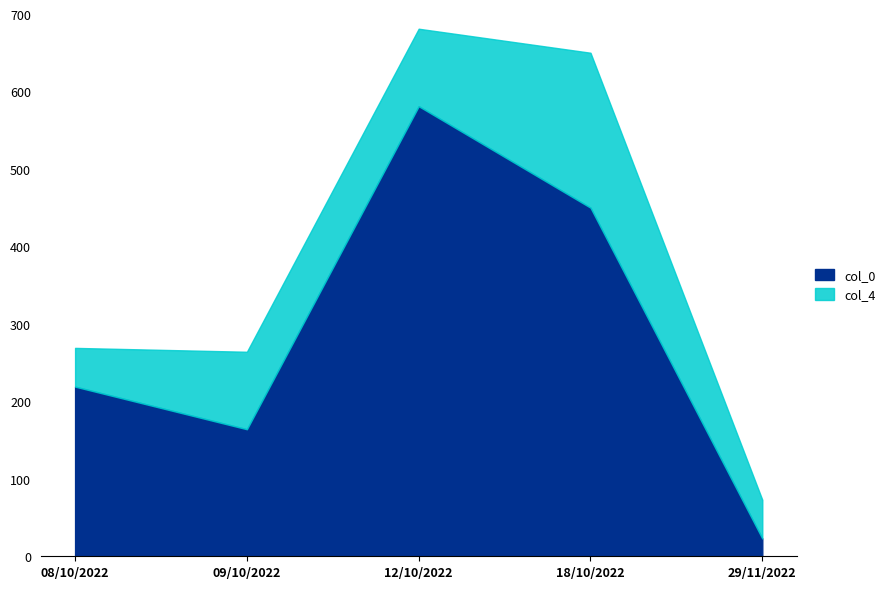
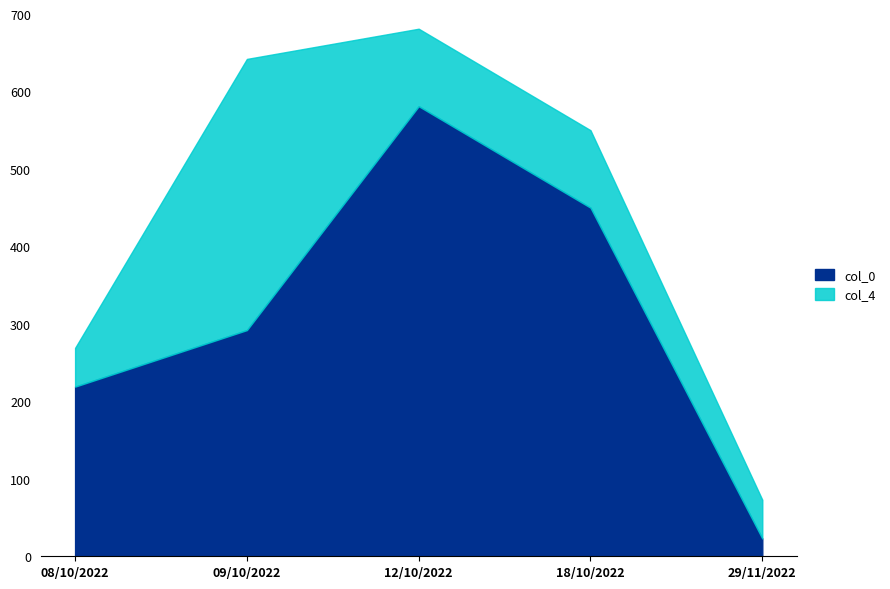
  {
    "col_0": {
      "08/10/2022": 220,
-     "09/10/2022": 160,
+     "09/10/2022": 290,
      "12/10/2022": 580,
      "18/10/2022": 450,
      "29/11/2022": 20
    },
    "col_4": {
      "08/10/2022": 50,
-     "09/10/2022": 100,
+     "09/10/2022": 350,
      "12/10/2022": 100,
-     "18/10/2022": 200,
+     "18/10/2022": 100,
      "29/11/2022": 50
    }
  }
